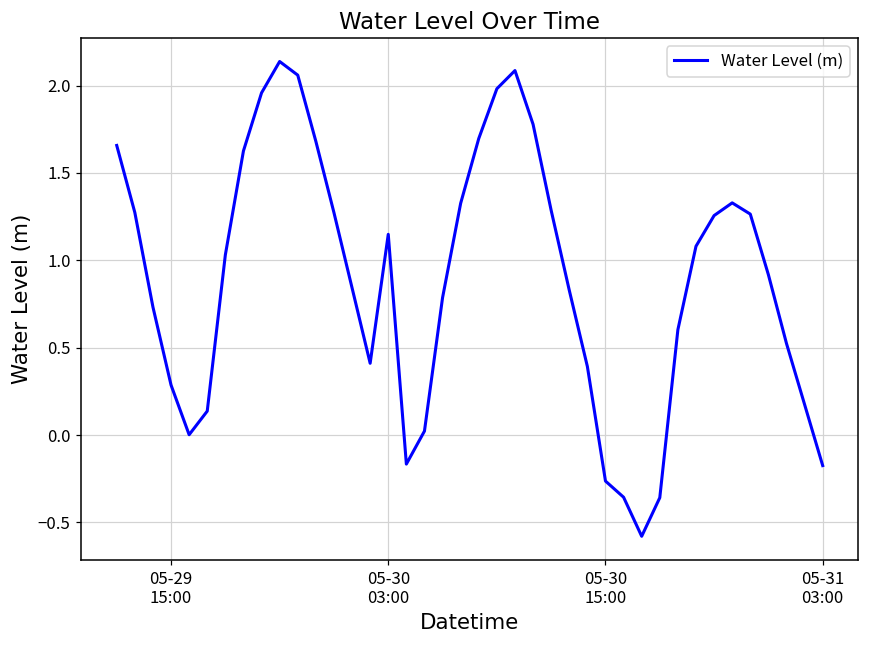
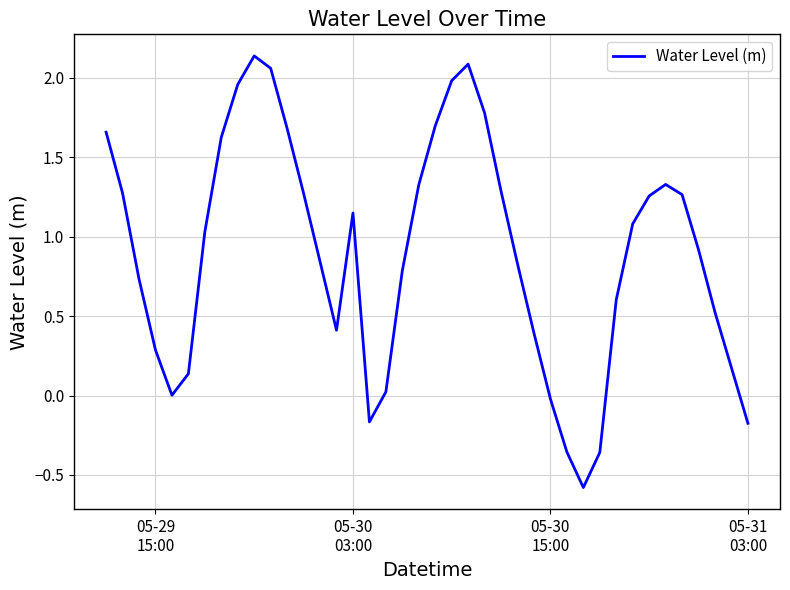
  {
    "05-29 15:00": 0.29,
    "05-30 03:00": 1.15,
-   "05-30 15:00": -0.26,
+   "05-30 15:00": -0.02,
    "05-31 03:00": -0.17
  }
